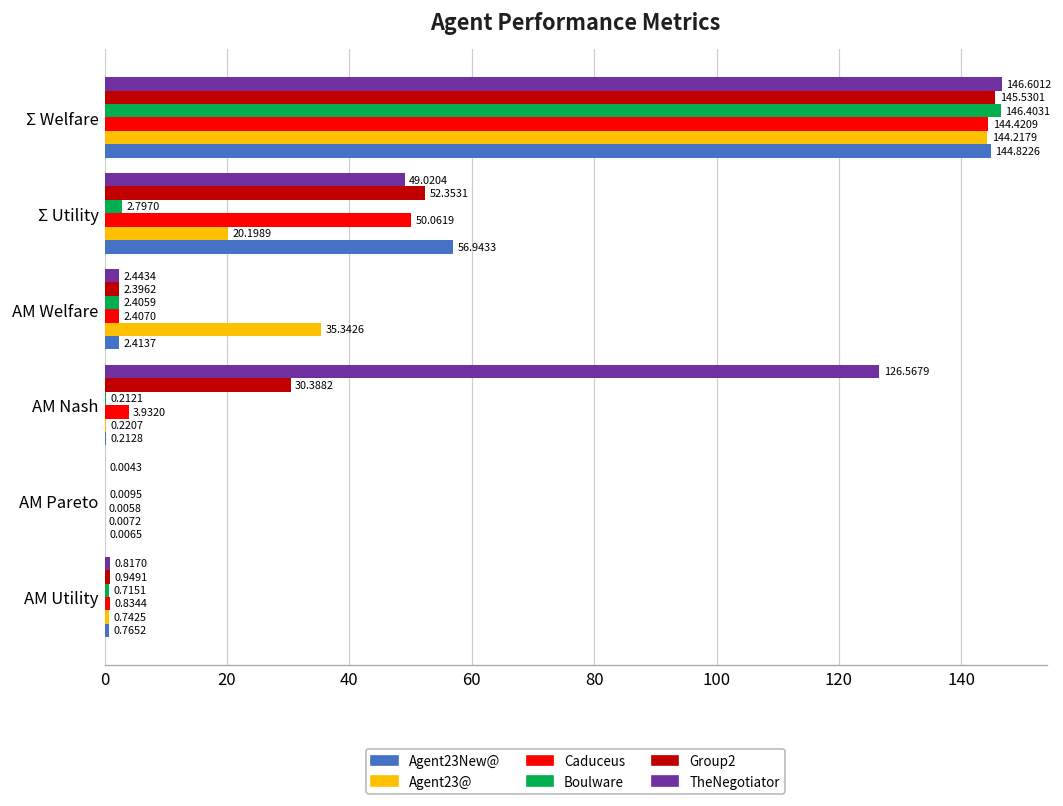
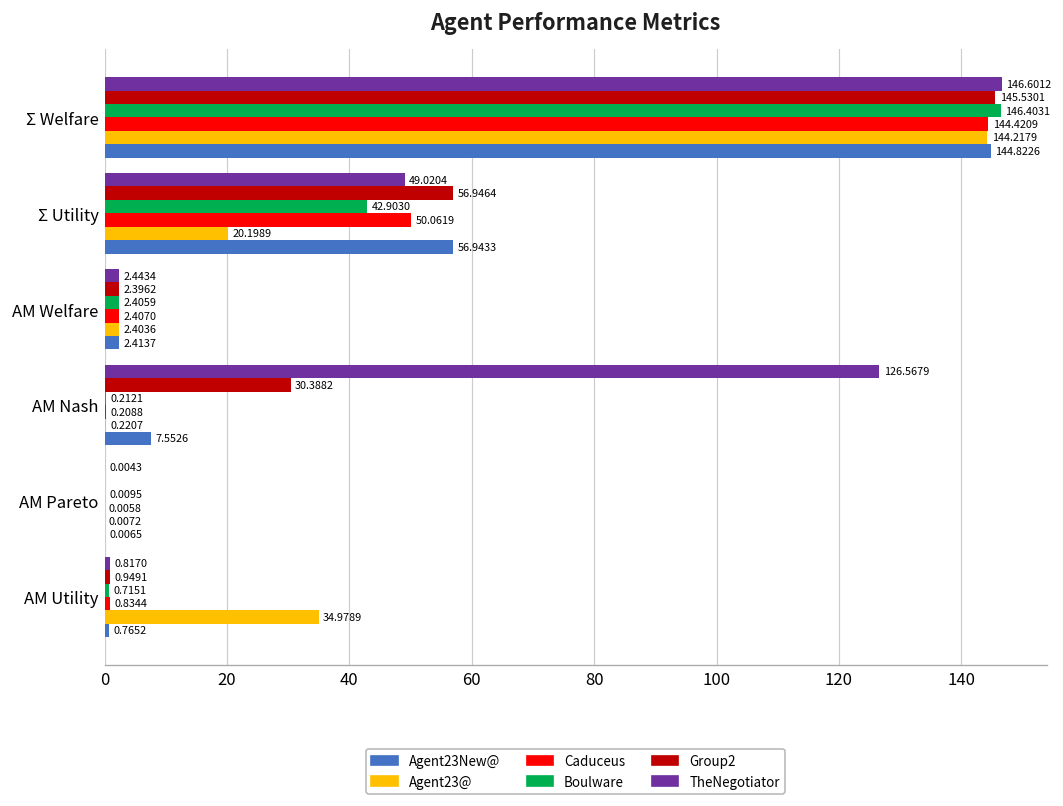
  {
    "Agent23New@": {
      "Σ Welfare": 144.8226,
      "Σ Utility": 56.9433,
      "AM Welfare": 2.4137,
-     "AM Nash": 0.2128,
+     "AM Nash": 7.5526,
      "AM Pareto": 0.0065,
      "AM Utility": 0.7652
    },
    "Agent23@": {
      "Σ Welfare": 144.2179,
      "Σ Utility": 20.1989,
-     "AM Welfare": 35.3426,
+     "AM Welfare": 2.4036,
      "AM Nash": 0.2207,
      "AM Pareto": 0.0072,
-     "AM Utility": 0.7425
+     "AM Utility": 34.9789
    },
    "Caduceus": {
      "Σ Welfare": 144.4209,
      "Σ Utility": 50.0619,
      "AM Welfare": 2.4070,
-     "AM Nash": 3.9320,
+     "AM Nash": 0.2088,
      "AM Pareto": 0.0058,
      "AM Utility": 0.8344
    },
    "Boulware": {
      "Σ Welfare": 146.4031,
-     "Σ Utility": 2.7970,
+     "Σ Utility": 42.9030,
      "AM Welfare": 2.4059,
      "AM Nash": 0.2121,
      "AM Pareto": 0.0095,
      "AM Utility": 0.7151
    },
    "Group2": {
      "Σ Welfare": 145.5301,
-     "Σ Utility": 52.3531,
+     "Σ Utility": 56.9464,
      "AM Welfare": 2.3962,
      "AM Nash": 30.3882,
      "AM Utility": 0.9491
    },
    "TheNegotiator": {
      "Σ Welfare": 146.6012,
      "Σ Utility": 49.0204,
      "AM Welfare": 2.4434,
      "AM Nash": 126.5679,
      "AM Pareto": 0.0043,
      "AM Utility": 0.8170
    }
  }
